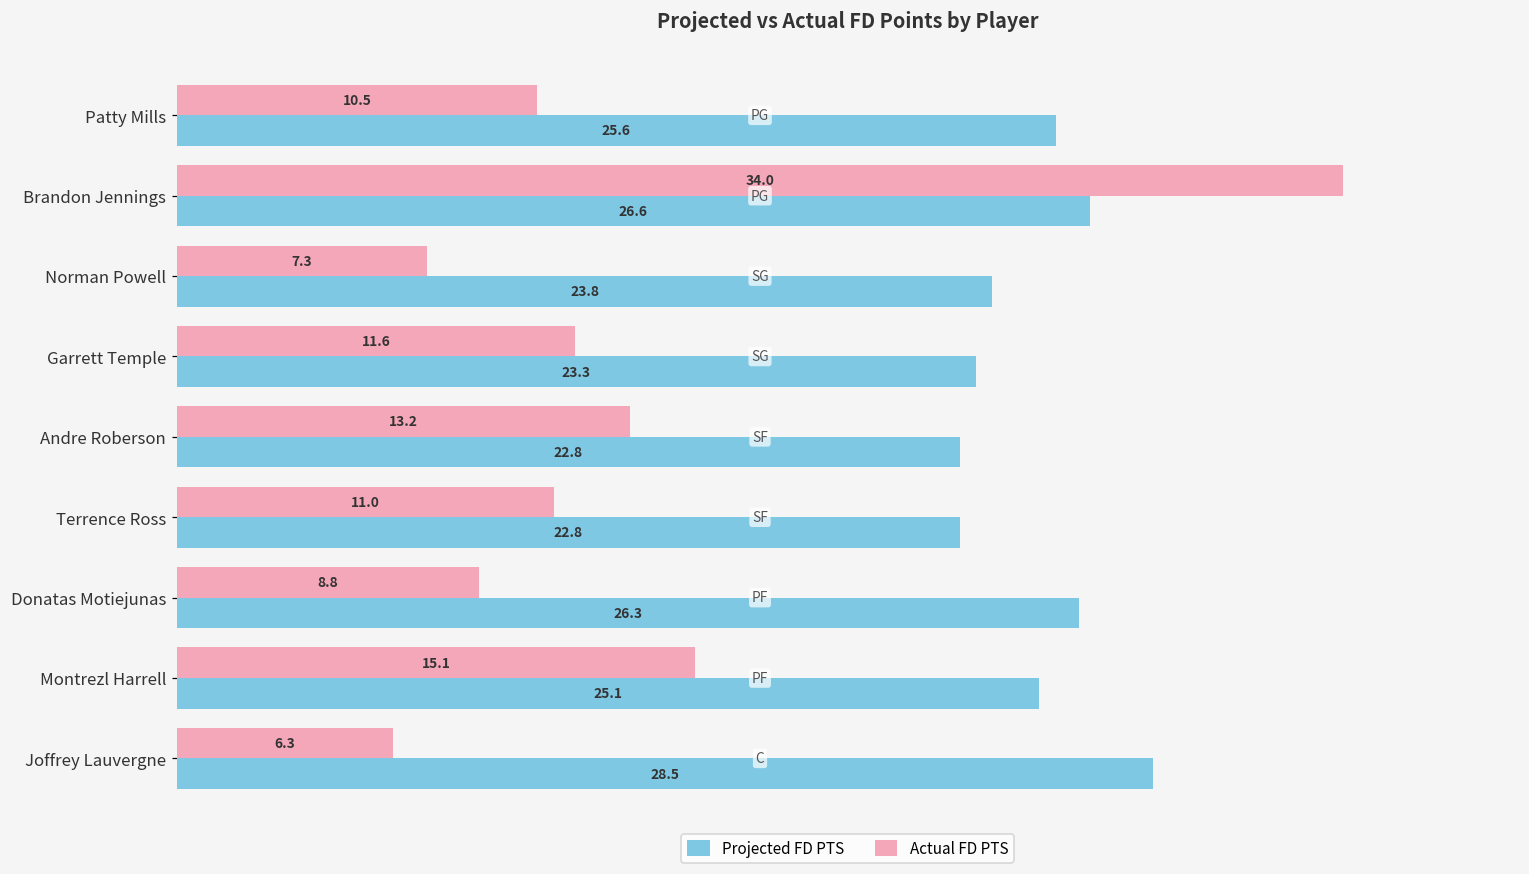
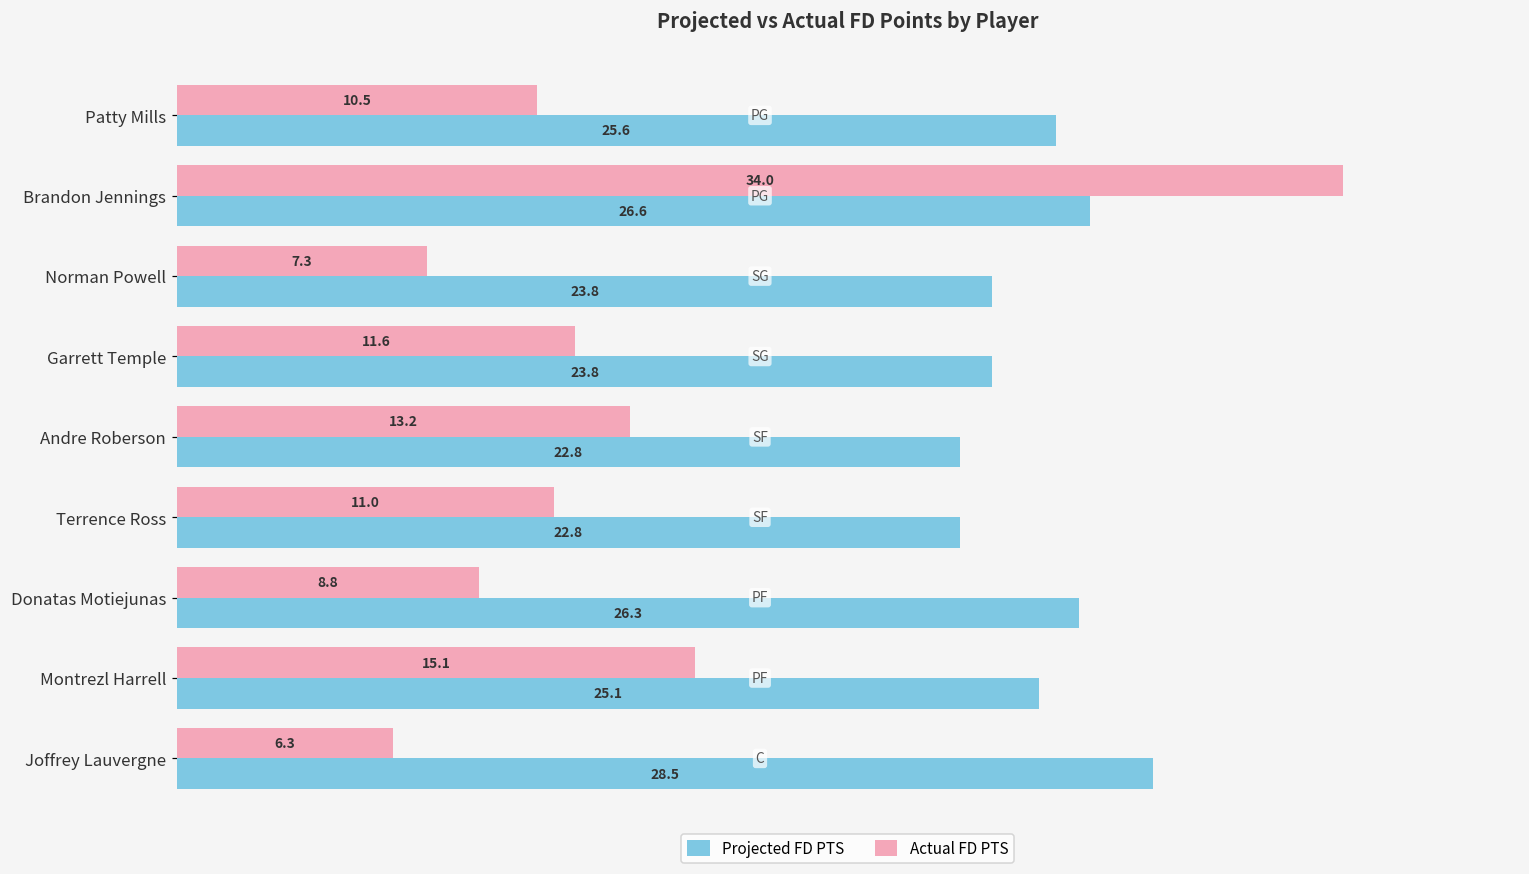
  {
    "Projected FD PTS": {
      "Patty Mills": 25.6,
      "Brandon Jennings": 26.6,
      "Norman Powell": 23.8,
-     "Garrett Temple": 23.3,
+     "Garrett Temple": 23.8,
      "Andre Roberson": 22.8,
      "Terrence Ross": 22.8,
      "Donatas Motiejunas": 26.3,
      "Montrezl Harrell": 25.1,
      "Joffrey Lauvergne": 28.5
    },
    "Actual FD PTS": {
      "Patty Mills": 10.5,
      "Norman Powell": 7.3,
      "Garrett Temple": 11.6,
      "Andre Roberson": 13.2,
      "Terrence Ross": 11.0,
      "Donatas Motiejunas": 8.8,
      "Montrezl Harrell": 15.1,
      "Joffrey Lauvergne": 6.3
    }
  }
